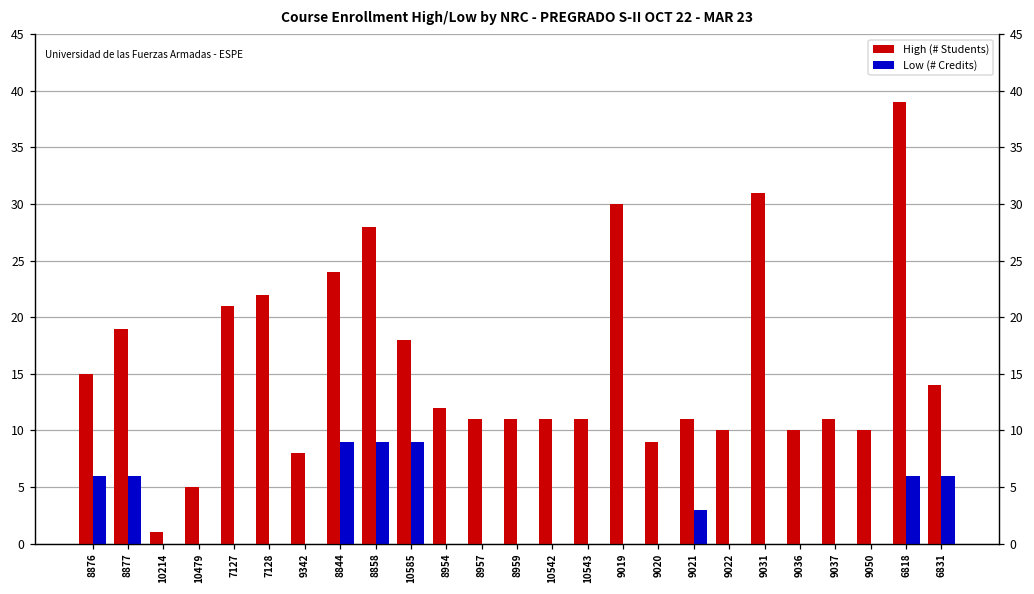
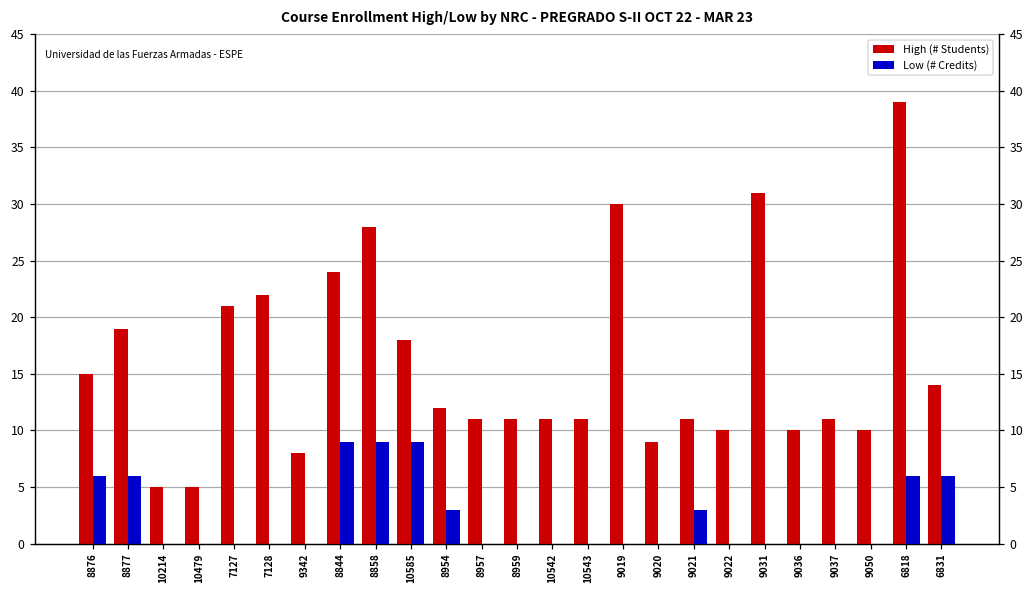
  {
    "High (# Students)": {
      "8876": 15,
      "8877": 19,
-     "10214": 1,
+     "10214": 5,
      "10479": 5,
      "7127": 21,
      "7128": 22,
      "9342": 8,
      "8844": 24,
      "8858": 28,
      "10585": 18,
      "8954": 12,
      "8957": 11,
      "8959": 11,
      "10542": 11,
      "10543": 11,
      "9019": 30,
      "9020": 9,
      "9021": 11,
      "9022": 10,
      "9031": 31,
      "9036": 10,
      "9037": 11,
      "9050": 10,
      "6818": 39,
      "6831": 14
    },
    "Low (# Credits)": {
      "8876": 6,
      "8877": 6,
      "10214": 0,
      "10479": 0,
      "7127": 0,
      "7128": 0,
      "9342": 0,
      "8844": 9,
      "8858": 9,
      "10585": 9,
-     "8954": 0,
+     "8954": 3,
      "8957": 0,
      "8959": 0,
      "10542": 0,
      "10543": 0,
      "9019": 0,
      "9020": 0,
      "9021": 3,
      "9022": 0,
      "9031": 0,
      "9036": 0,
      "9037": 0,
      "9050": 0,
      "6818": 6,
      "6831": 6
    }
  }
